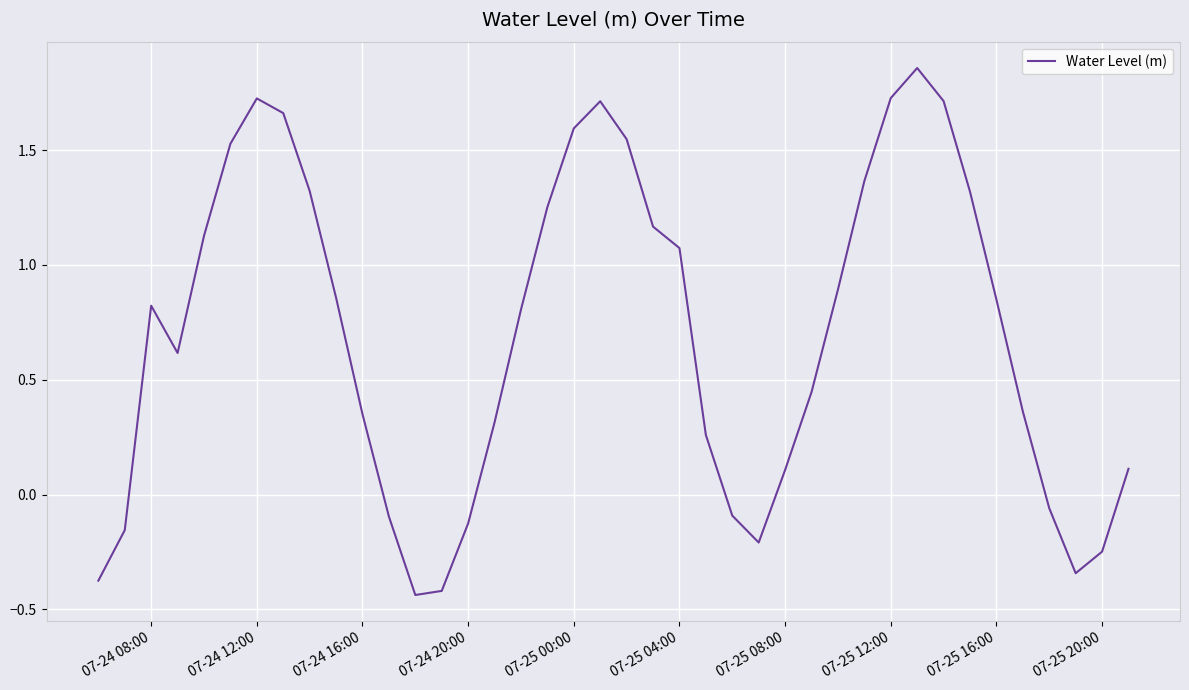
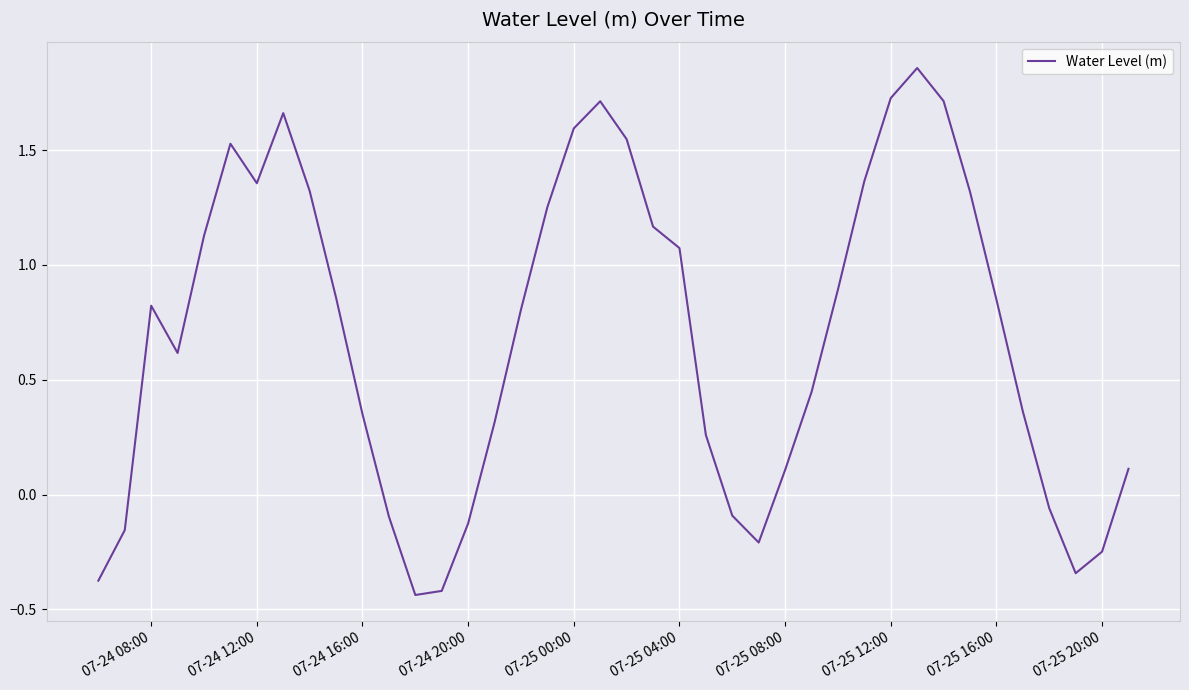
  {
    "07-24 08:00": 0.82,
-   "07-24 12:00": 1.73,
+   "07-24 12:00": 1.36,
    "07-24 16:00": 0.35,
    "07-24 20:00": -0.13,
    "07-25 00:00": 1.59,
    "07-25 04:00": 1.07,
    "07-25 08:00": 0.11,
    "07-25 12:00": 1.73,
    "07-25 16:00": 0.85,
    "07-25 20:00": -0.25
  }
